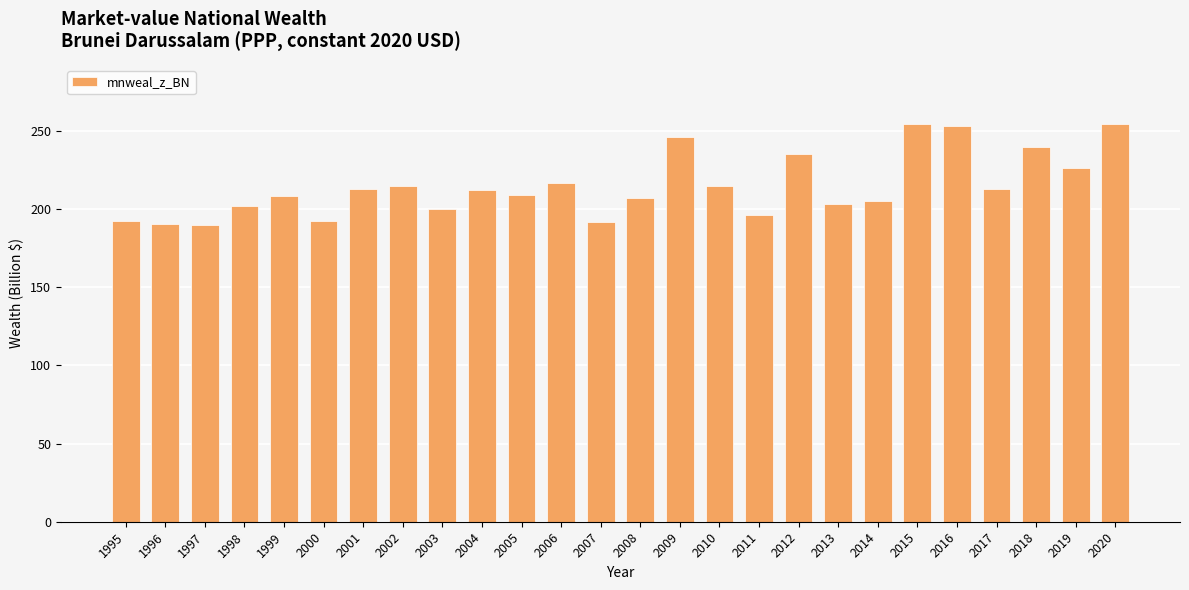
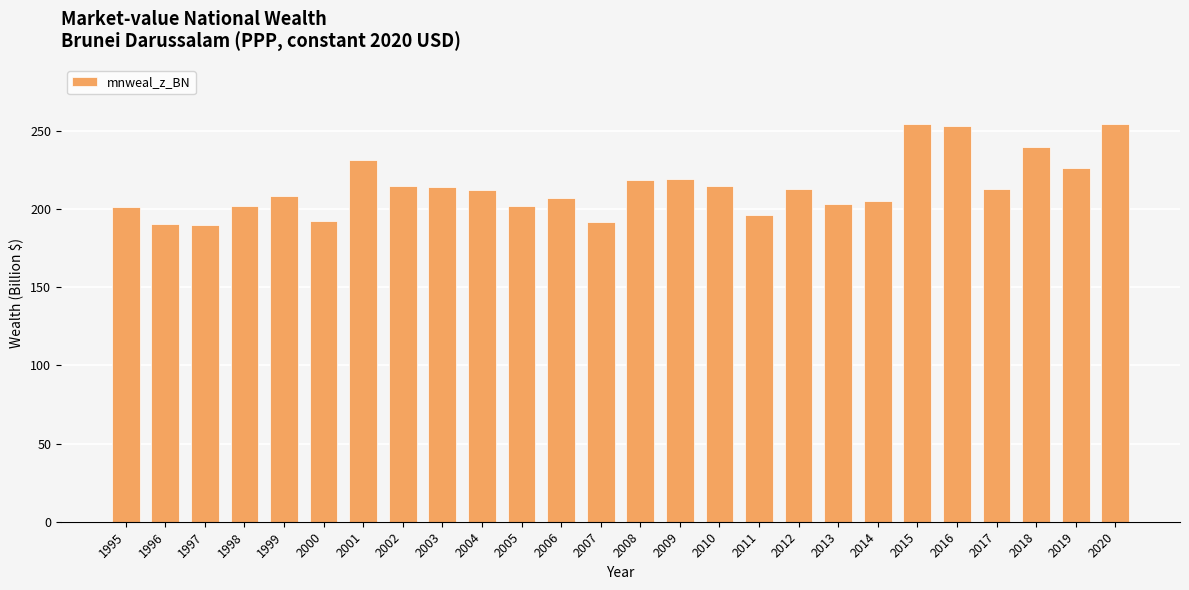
  {
-   "1995": 193,
+   "1995": 201,
    "1996": 191,
    "1997": 189,
    "1998": 202,
    "1999": 208,
    "2000": 192,
-   "2001": 213,
+   "2001": 231,
    "2002": 214,
-   "2003": 200,
+   "2003": 214,
    "2004": 212,
-   "2005": 209,
-   "2006": 217,
+   "2005": 202,
+   "2006": 207,
    "2007": 191,
-   "2008": 207,
-   "2009": 246,
+   "2008": 218,
+   "2009": 219,
    "2010": 215,
    "2011": 196,
-   "2012": 235,
+   "2012": 212,
    "2013": 203,
    "2014": 205,
    "2015": 254,
    "2016": 253,
    "2017": 213,
    "2018": 239,
    "2019": 226,
    "2020": 254
  }
